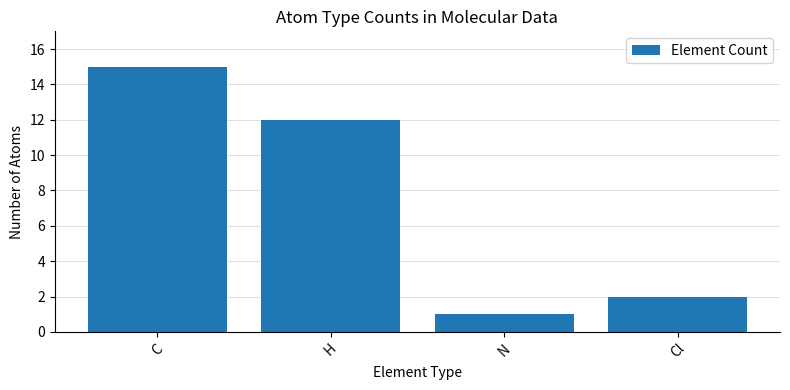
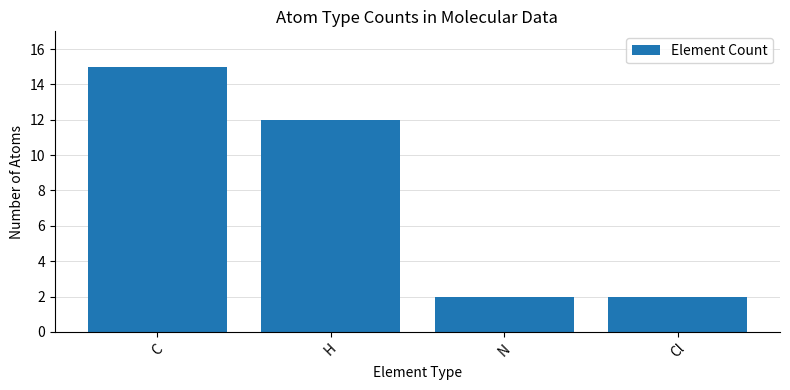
  {
    "C": 15,
    "H": 12,
-   "N": 1,
+   "N": 2,
    "Cl": 2
  }
